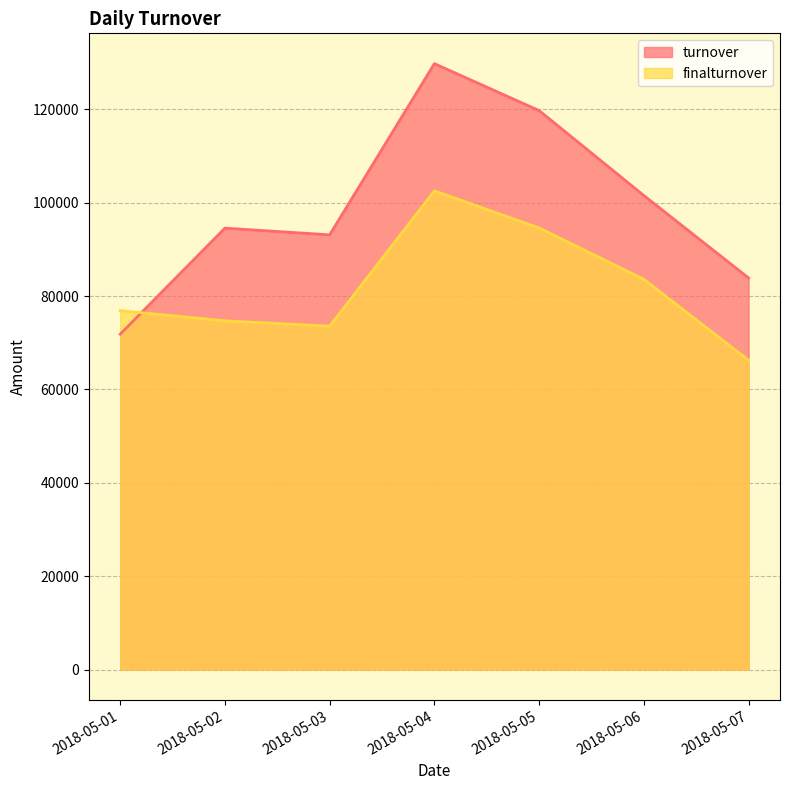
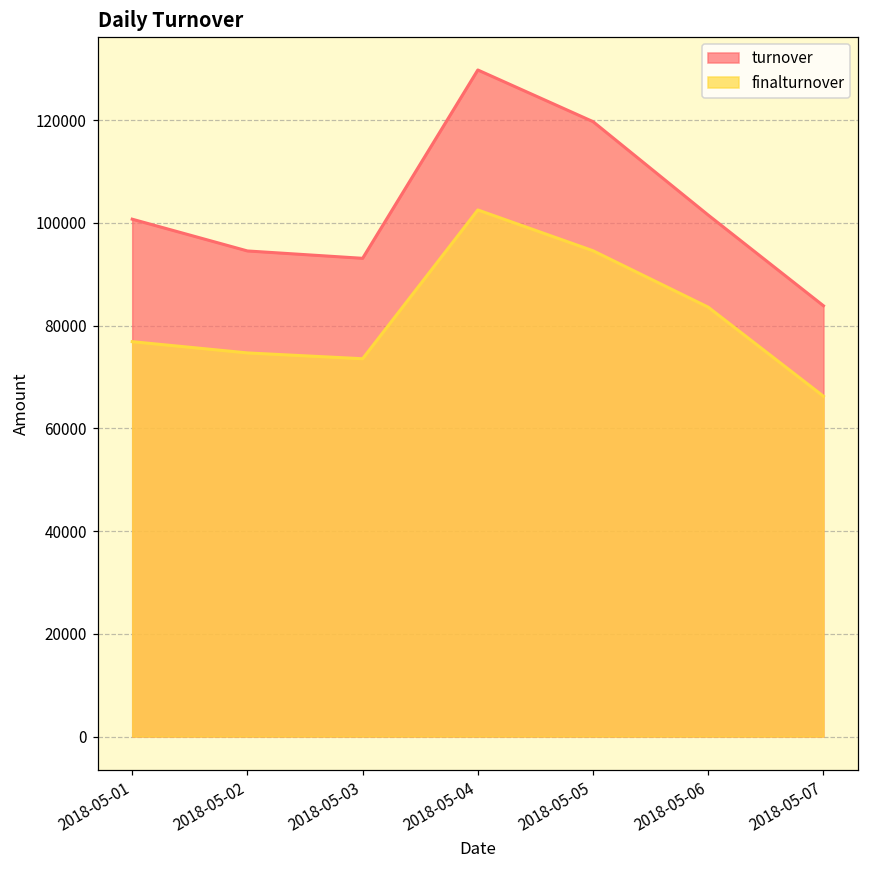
  {
    "turnover": {
-     "2018-05-01": 72000,
+     "2018-05-01": 101000,
      "2018-05-02": 95000,
      "2018-05-03": 93000,
      "2018-05-04": 130000,
      "2018-05-05": 120000,
      "2018-05-06": 102000,
      "2018-05-07": 84000
    },
    "finalturnover": {
      "2018-05-01": 77000,
      "2018-05-02": 75000,
      "2018-05-03": 74000,
      "2018-05-04": 103000,
      "2018-05-05": 95000,
      "2018-05-06": 84000,
      "2018-05-07": 66000
    }
  }
